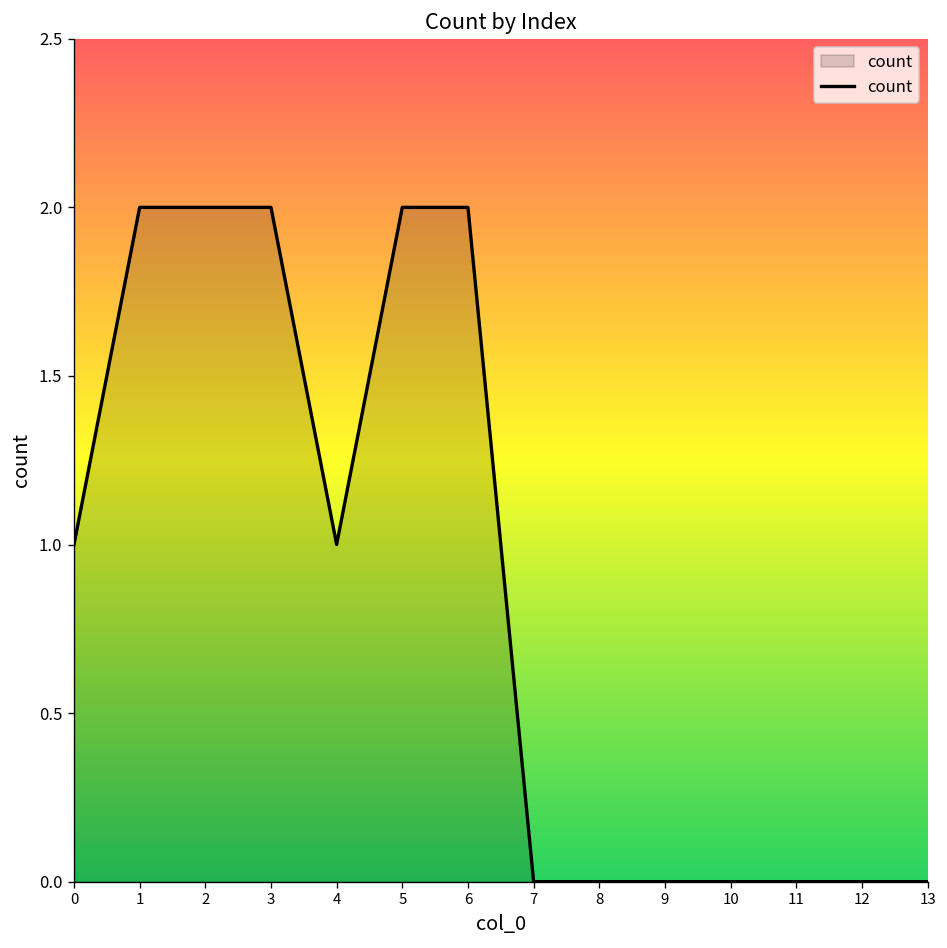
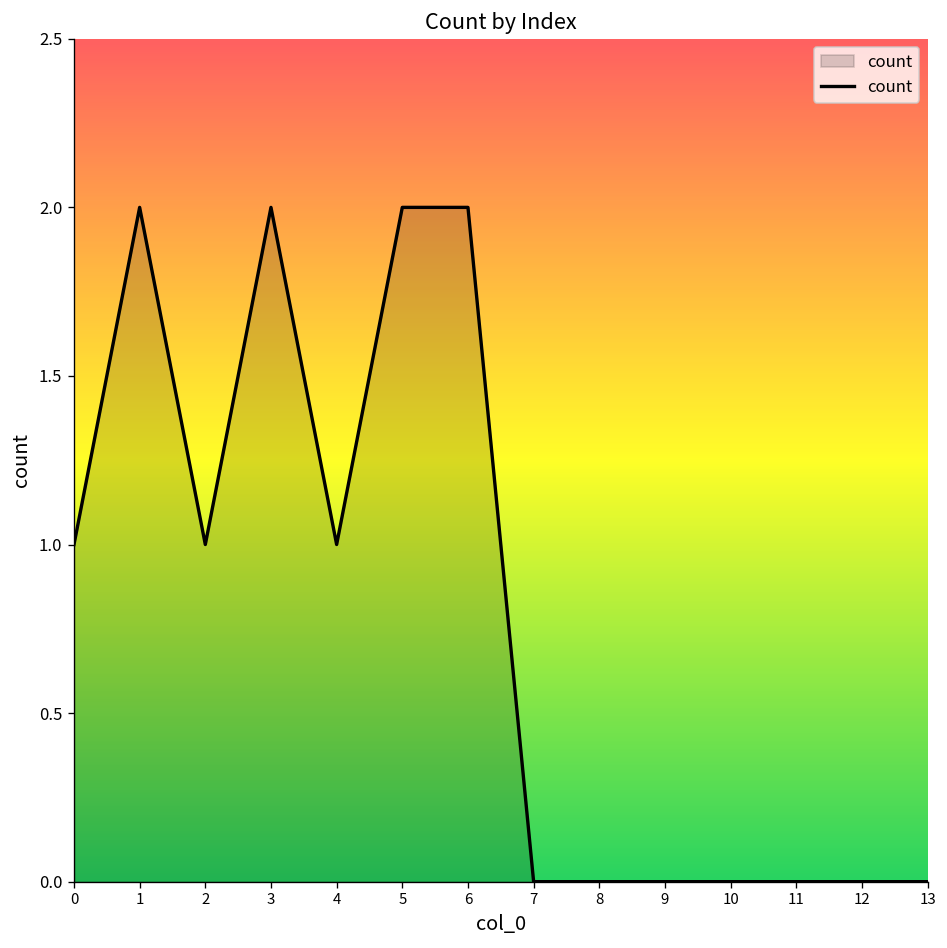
  {
    "0": 1,
    "1": 2,
-   "2": 2,
+   "2": 1,
    "3": 2,
    "4": 1,
    "5": 2,
    "6": 2,
    "7": 0,
    "8": 0,
    "9": 0,
    "10": 0,
    "11": 0,
    "12": 0,
    "13": 0
  }
